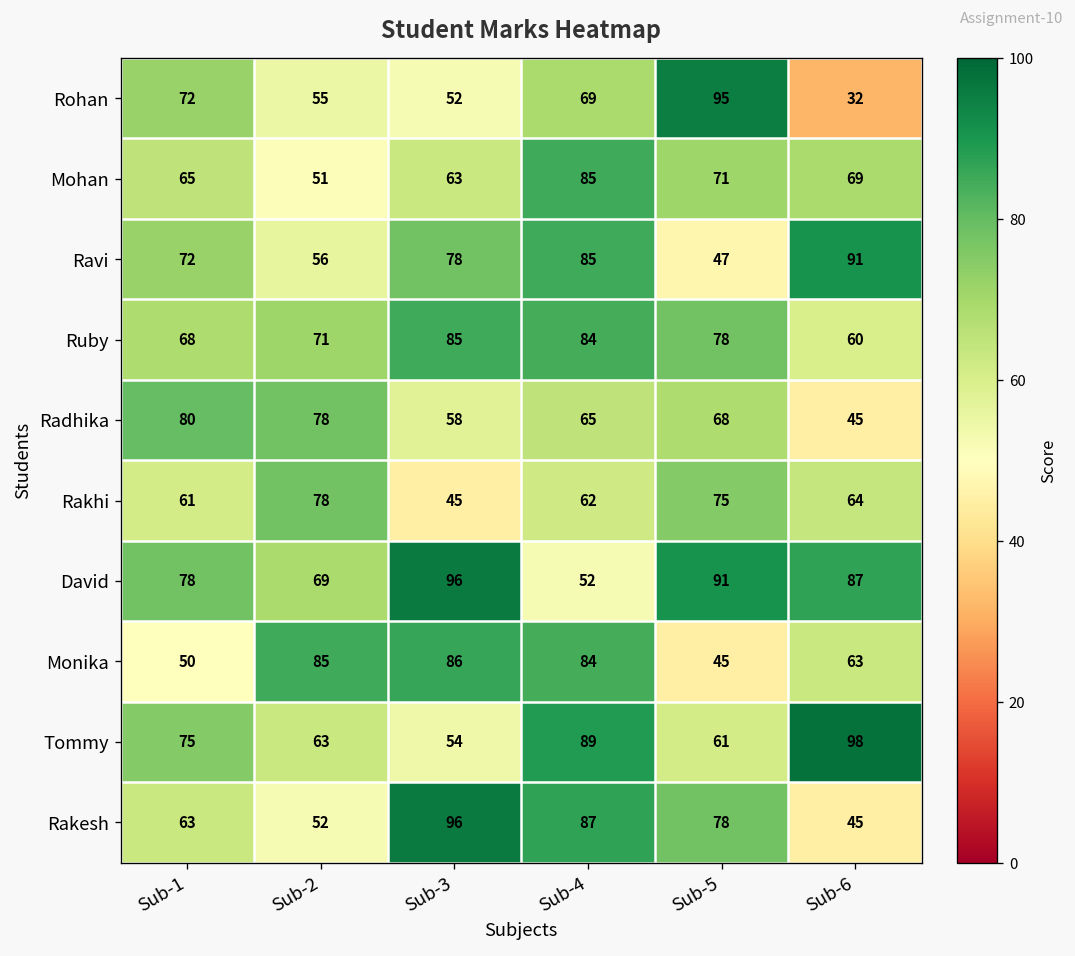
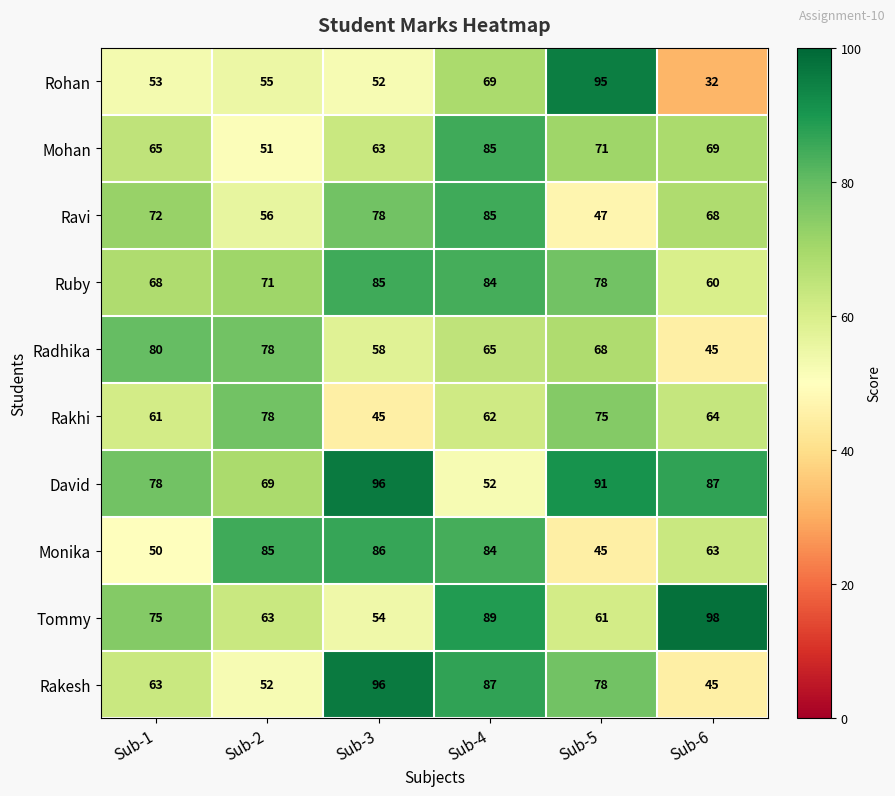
  {
    "Rohan": {
-     "Sub-1": 72,
+     "Sub-1": 53,
      "Sub-2": 55,
      "Sub-3": 52,
      "Sub-4": 69,
      "Sub-5": 95,
      "Sub-6": 32
    },
    "Mohan": {
      "Sub-1": 65,
      "Sub-2": 51,
      "Sub-3": 63,
      "Sub-4": 85,
      "Sub-5": 71,
      "Sub-6": 69
    },
    "Ravi": {
      "Sub-1": 72,
      "Sub-2": 56,
      "Sub-3": 78,
      "Sub-4": 85,
      "Sub-5": 47,
-     "Sub-6": 91
+     "Sub-6": 68
    },
    "Ruby": {
      "Sub-1": 68,
      "Sub-2": 71,
      "Sub-3": 85,
      "Sub-4": 84,
      "Sub-5": 78,
      "Sub-6": 60
    },
    "Radhika": {
      "Sub-1": 80,
      "Sub-2": 78,
      "Sub-3": 58,
      "Sub-4": 65,
      "Sub-5": 68,
      "Sub-6": 45
    },
    "Rakhi": {
      "Sub-1": 61,
      "Sub-2": 78,
      "Sub-3": 45,
      "Sub-4": 62,
      "Sub-5": 75,
      "Sub-6": 64
    },
    "David": {
      "Sub-1": 78,
      "Sub-2": 69,
      "Sub-3": 96,
      "Sub-4": 52,
      "Sub-5": 91,
      "Sub-6": 87
    },
    "Monika": {
      "Sub-1": 50,
      "Sub-2": 85,
      "Sub-3": 86,
      "Sub-4": 84,
      "Sub-5": 45,
      "Sub-6": 63
    },
    "Tommy": {
      "Sub-1": 75,
      "Sub-2": 63,
      "Sub-3": 54,
      "Sub-4": 89,
      "Sub-5": 61,
      "Sub-6": 98
    },
    "Rakesh": {
      "Sub-1": 63,
      "Sub-2": 52,
      "Sub-3": 96,
      "Sub-4": 87,
      "Sub-5": 78,
      "Sub-6": 45
    }
  }
